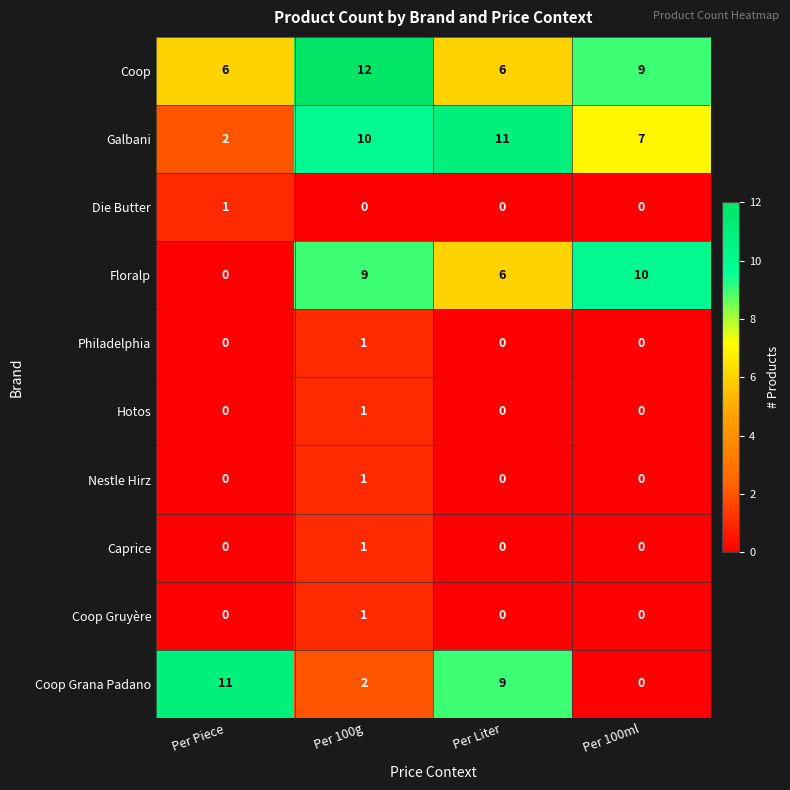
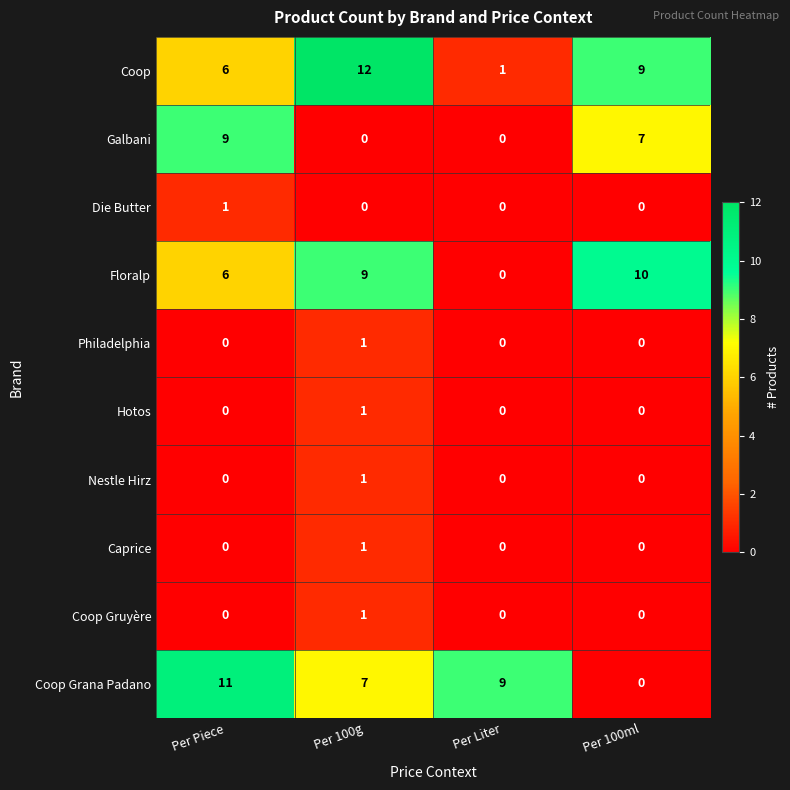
  {
    "Coop": {
      "Per Piece": 6,
      "Per 100g": 12,
-     "Per Liter": 6,
+     "Per Liter": 1,
      "Per 100ml": 9
    },
    "Galbani": {
-     "Per Piece": 2,
-     "Per 100g": 10,
-     "Per Liter": 11,
+     "Per Piece": 9,
+     "Per 100g": 0,
+     "Per Liter": 0,
      "Per 100ml": 7
    },
    "Die Butter": {
      "Per Piece": 1,
      "Per 100g": 0,
      "Per Liter": 0,
      "Per 100ml": 0
    },
    "Floralp": {
-     "Per Piece": 0,
+     "Per Piece": 6,
      "Per 100g": 9,
-     "Per Liter": 6,
+     "Per Liter": 0,
      "Per 100ml": 10
    },
    "Philadelphia": {
      "Per Piece": 0,
      "Per 100g": 1,
      "Per Liter": 0,
      "Per 100ml": 0
    },
    "Hotos": {
      "Per Piece": 0,
      "Per 100g": 1,
      "Per Liter": 0,
      "Per 100ml": 0
    },
    "Nestle Hirz": {
      "Per Piece": 0,
      "Per 100g": 1,
      "Per Liter": 0,
      "Per 100ml": 0
    },
    "Caprice": {
      "Per Piece": 0,
      "Per 100g": 1,
      "Per Liter": 0,
      "Per 100ml": 0
    },
    "Coop Gruyère": {
      "Per Piece": 0,
      "Per 100g": 1,
      "Per Liter": 0,
      "Per 100ml": 0
    },
    "Coop Grana Padano": {
      "Per Piece": 11,
-     "Per 100g": 2,
+     "Per 100g": 7,
      "Per Liter": 9,
      "Per 100ml": 0
    }
  }
